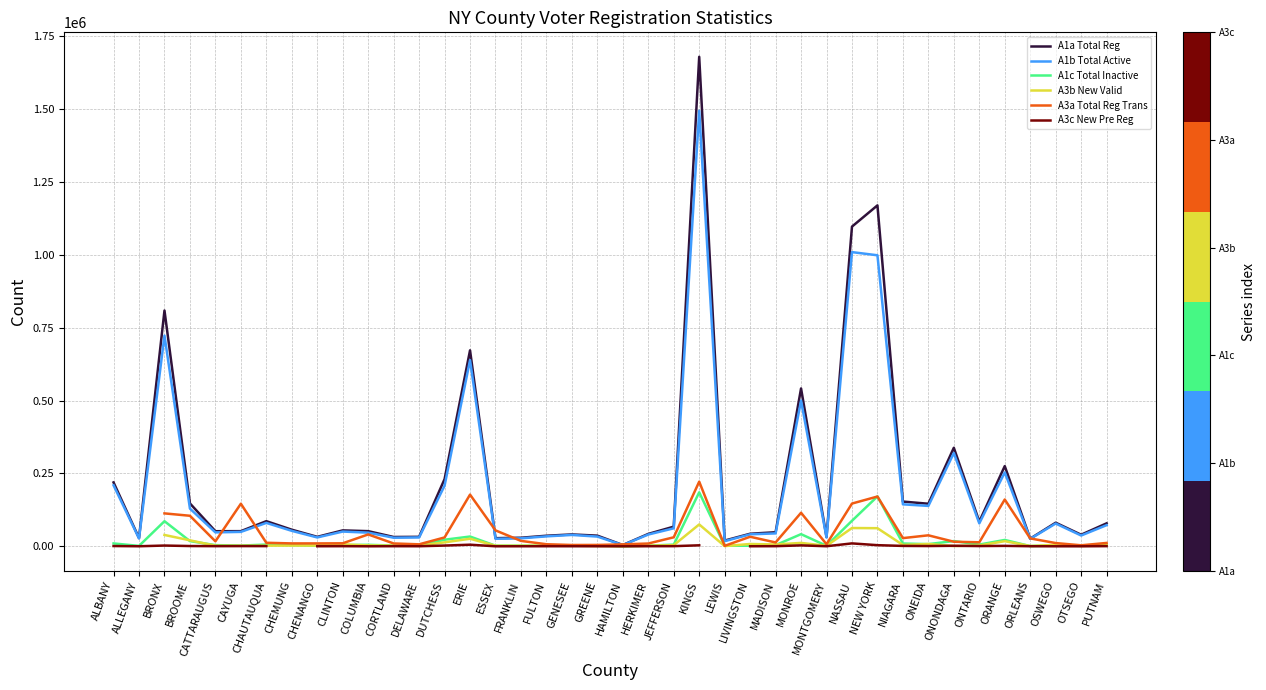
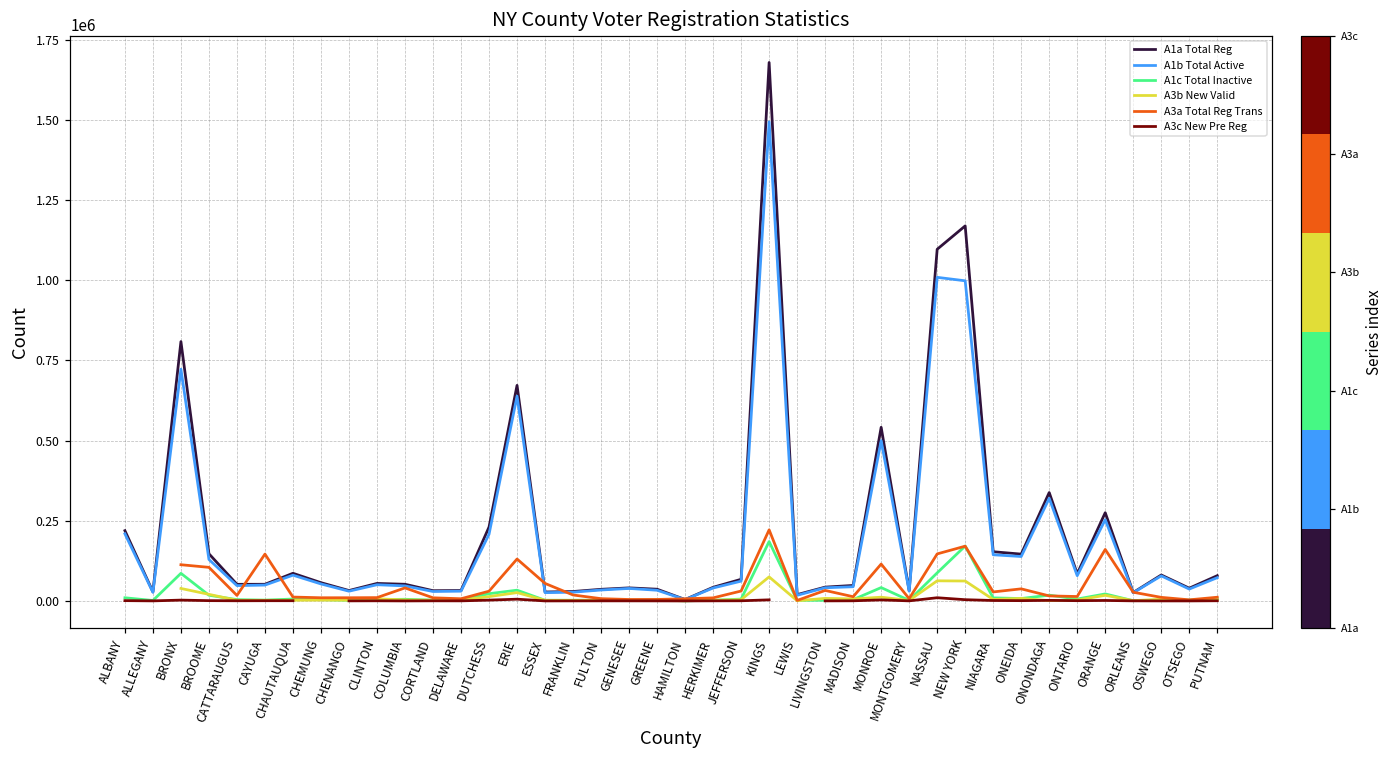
  {
    "A1a Total Reg": {
      "ALBANY": 220000,
      "BRONX": 810000,
      "BROOME": 150000,
      "DUTCHESS": 230000,
      "ERIE": 670000,
      "KINGS": 1680000,
      "MONROE": 540000,
      "NASSAU": 1100000,
      "NEW YORK": 1170000,
      "NIAGARA": 150000,
      "ONONDAGA": 340000,
      "ORANGE": 280000
    },
    "A1b Total Active": {
      "ALBANY": 210000,
      "BRONX": 720000,
      "BROOME": 130000,
      "DUTCHESS": 210000,
      "ERIE": 640000,
      "KINGS": 1490000,
      "MONROE": 500000,
      "NASSAU": 1010000,
      "NEW YORK": 1000000,
      "NIAGARA": 140000,
      "ONONDAGA": 320000,
      "ORANGE": 250000
    },
    "A1c Total Inactive": {
      "BRONX": 90000,
      "KINGS": 190000,
      "MONROE": 40000,
      "NASSAU": 90000
    },
    "A3b New Valid": {
      "BRONX": 40000,
      "DUTCHESS": 10000,
      "KINGS": 70000,
      "NASSAU": 60000,
      "NEW YORK": 60000
    },
    "A3a Total Reg Trans": {
      "ALBANY": 60000,
      "BRONX": 110000,
      "BROOME": 100000,
      "CATTARAUGUS": 20000,
      "CAYUGA": 150000,
-     "ERIE": 180000,
+     "ERIE": 130000,
      "ESSEX": 50000,
      "FRANKLIN": 20000,
      "JEFFERSON": 30000,
      "KINGS": 220000,
      "MONROE": 120000,
      "NASSAU": 150000,
      "NIAGARA": 30000,
      "ONEIDA": 40000,
      "ORANGE": 160000
    },
    "A3c New Pre Reg": {
      "ALBANY": 0,
      "BRONX": 0,
      "BROOME": 0,
      "DUTCHESS": 0,
      "ERIE": 10000,
      "KINGS": 0,
      "NASSAU": 10000,
      "NEW YORK": 0,
      "ORANGE": 0
    }
  }
